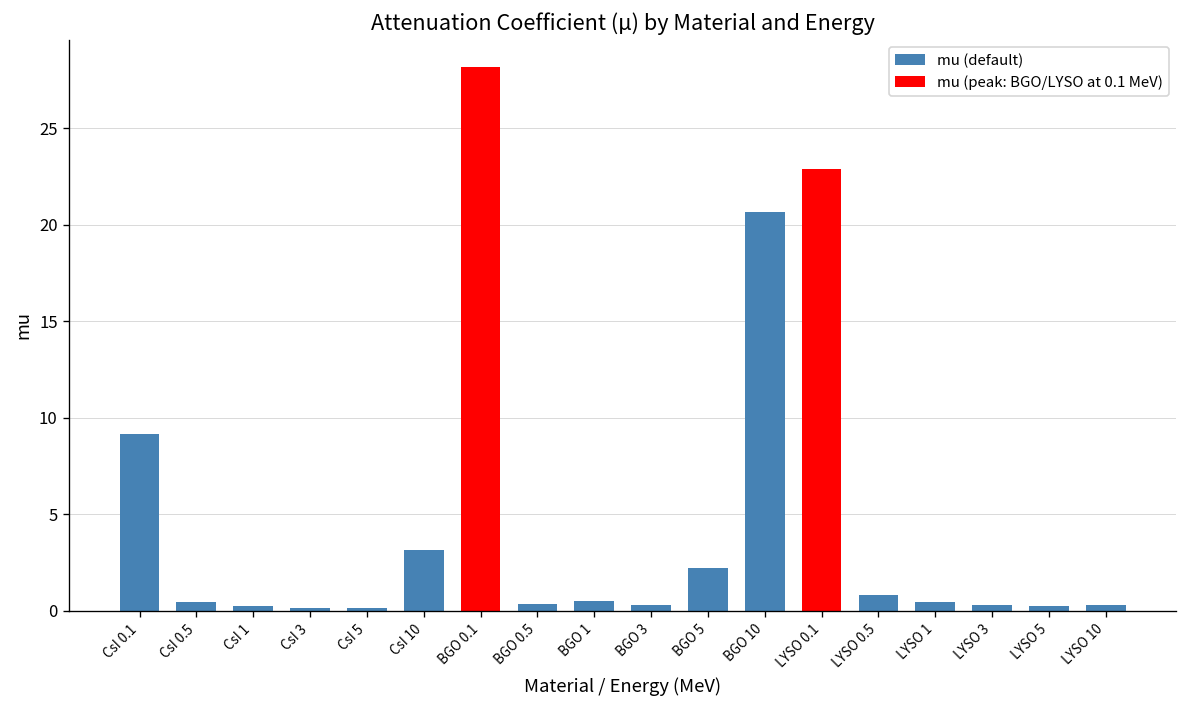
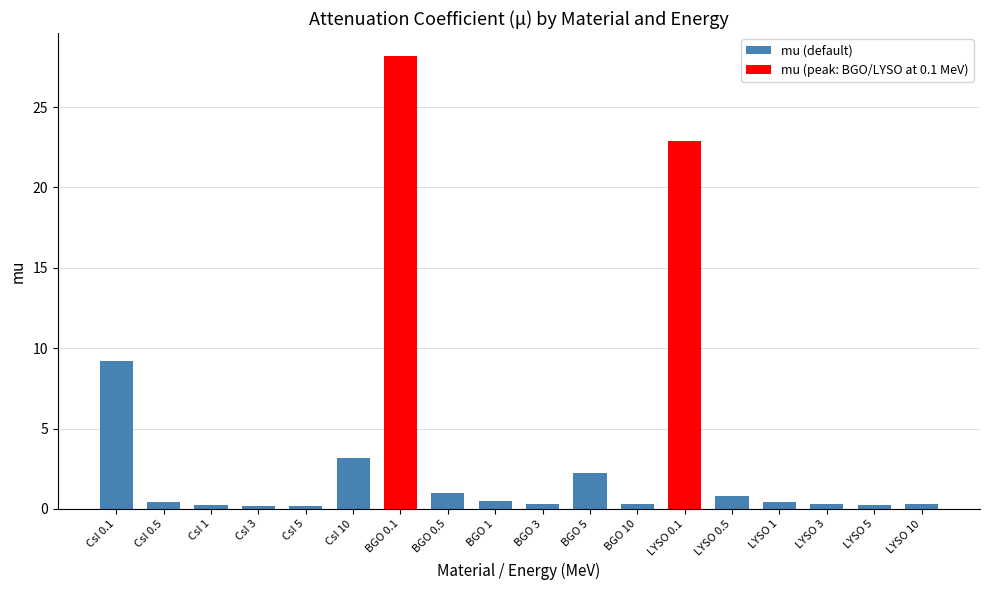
  {
    "CsI 0.1": 9.2,
    "CsI 0.5": 0.4,
    "CsI 1": 0.3,
    "CsI 3": 0.2,
    "CsI 5": 0.2,
    "CsI 10": 3.1,
    "BGO 0.1": 28.2,
-   "BGO 0.5": 0.3,
+   "BGO 0.5": 1.0,
    "BGO 1": 0.5,
    "BGO 3": 0.3,
    "BGO 5": 2.2,
-   "BGO 10": 20.7,
+   "BGO 10": 0.3,
    "LYSO 0.1": 22.9,
    "LYSO 0.5": 0.8,
    "LYSO 1": 0.5,
    "LYSO 3": 0.3,
    "LYSO 5": 0.3,
    "LYSO 10": 0.3
  }
